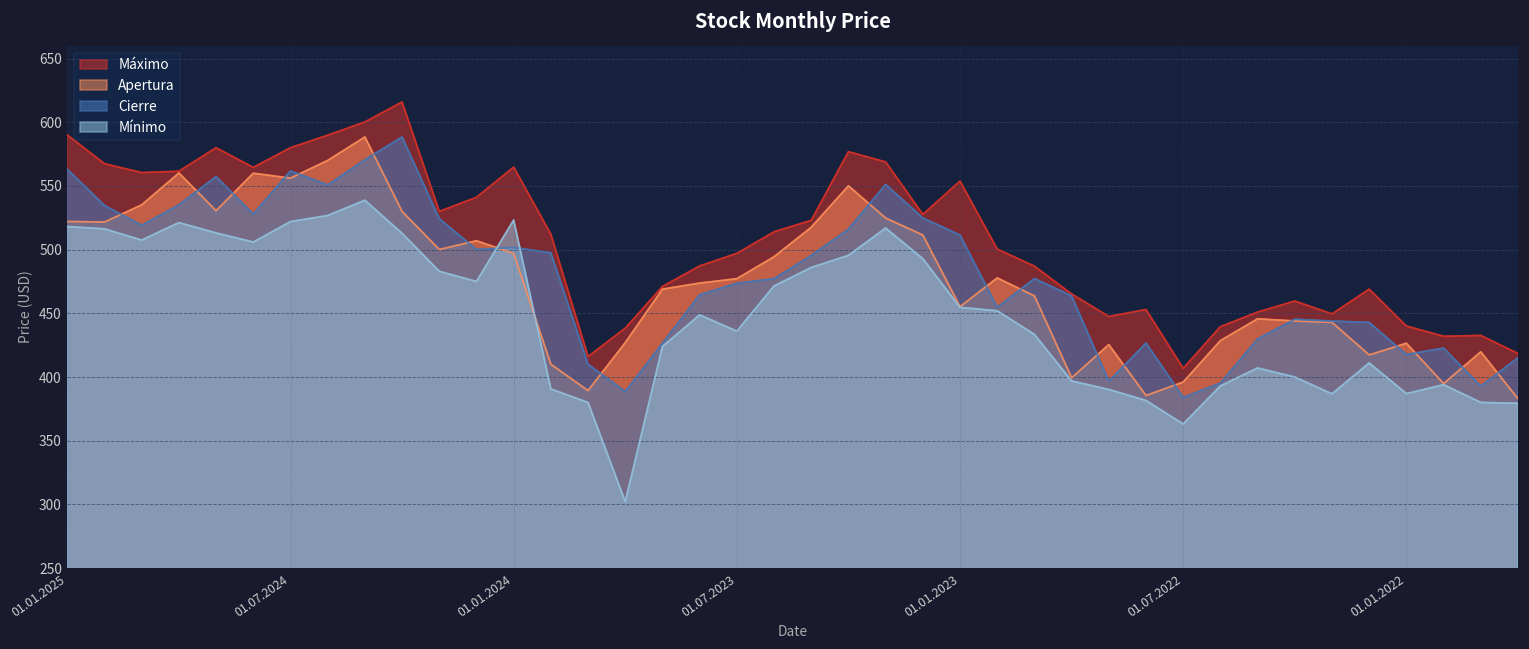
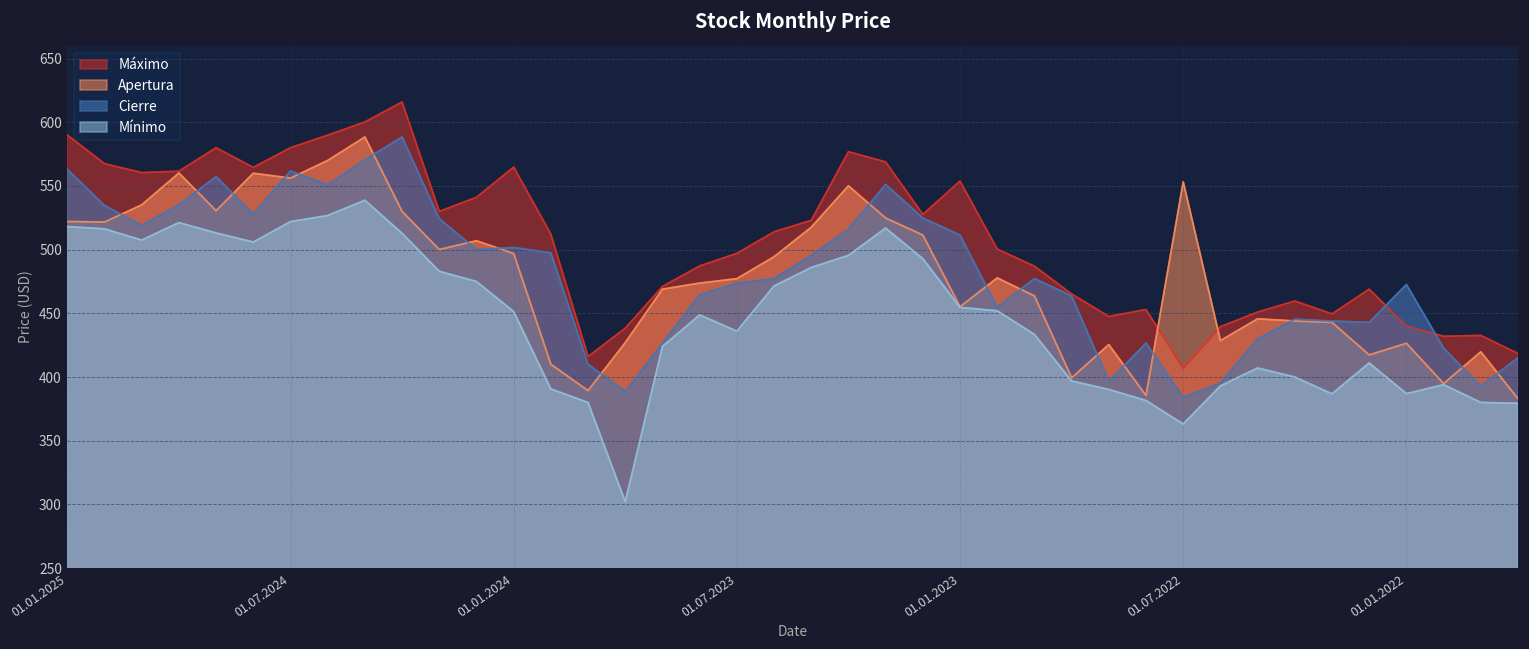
  {
    "Máximo": {
      "01.01.2025": 590,
      "01.07.2024": 580,
      "01.01.2024": 565,
      "01.07.2023": 497,
      "01.01.2023": 554,
      "01.07.2022": 407,
      "01.01.2022": 440
    },
    "Apertura": {
      "01.01.2025": 522,
      "01.07.2024": 556,
      "01.01.2024": 497,
      "01.07.2023": 477,
-     "01.07.2022": 396,
+     "01.07.2022": 553,
      "01.01.2022": 427
    },
    "Cierre": {
      "01.01.2025": 563,
      "01.07.2024": 562,
      "01.01.2024": 502,
      "01.07.2023": 474,
      "01.01.2023": 511,
      "01.07.2022": 384,
-     "01.01.2022": 418
+     "01.01.2022": 473
    },
    "Mínimo": {
      "01.01.2025": 518,
      "01.07.2024": 522,
-     "01.01.2024": 523,
+     "01.01.2024": 451,
      "01.07.2023": 436,
      "01.07.2022": 363,
      "01.01.2022": 387
    }
  }
